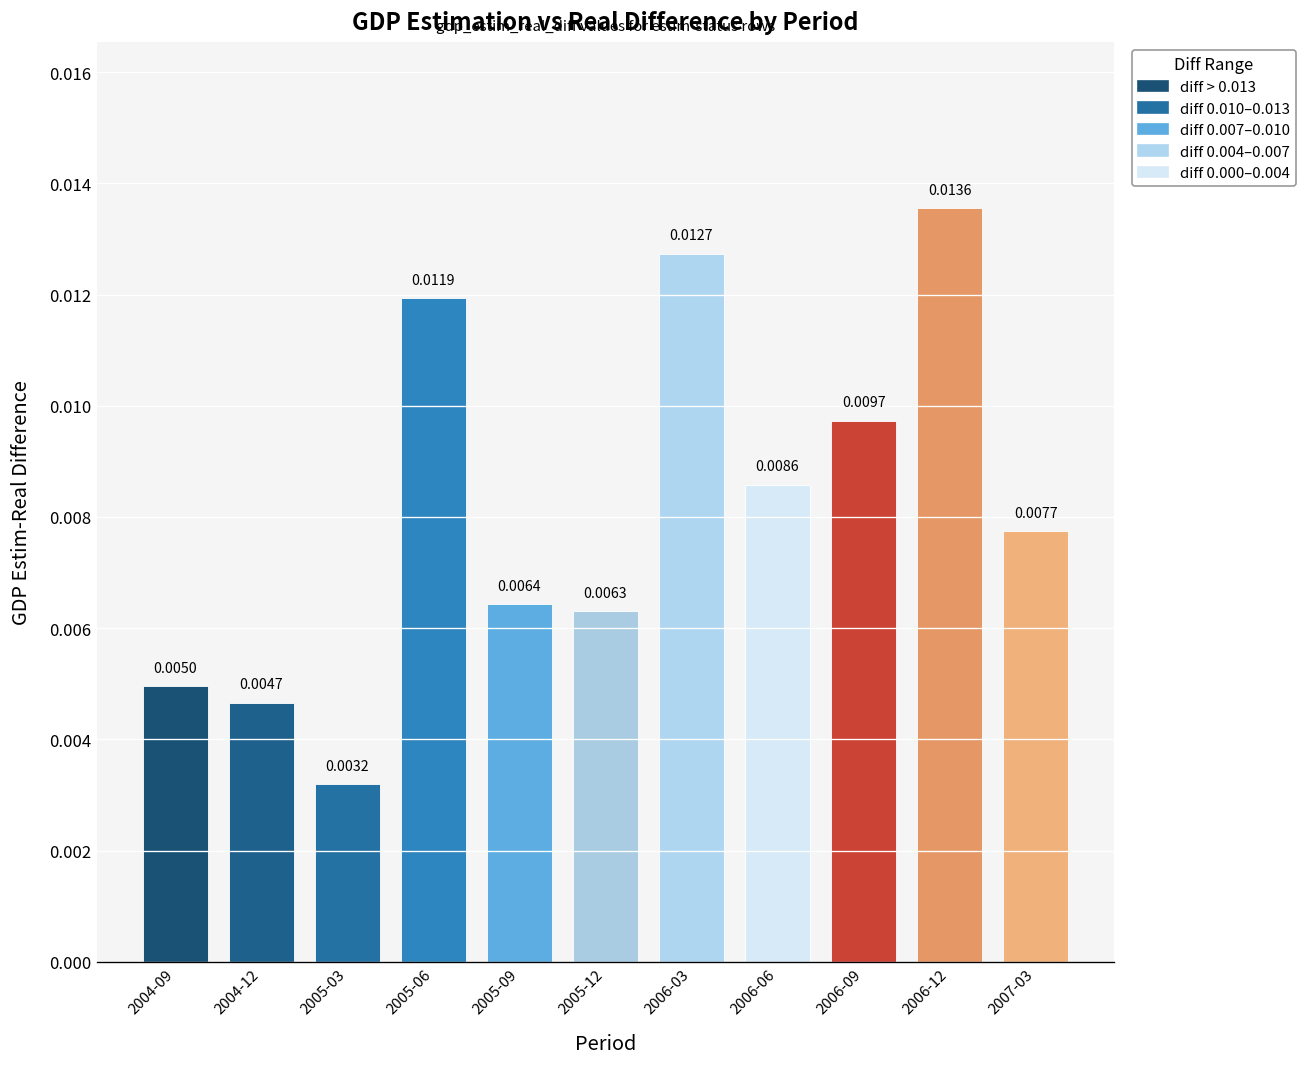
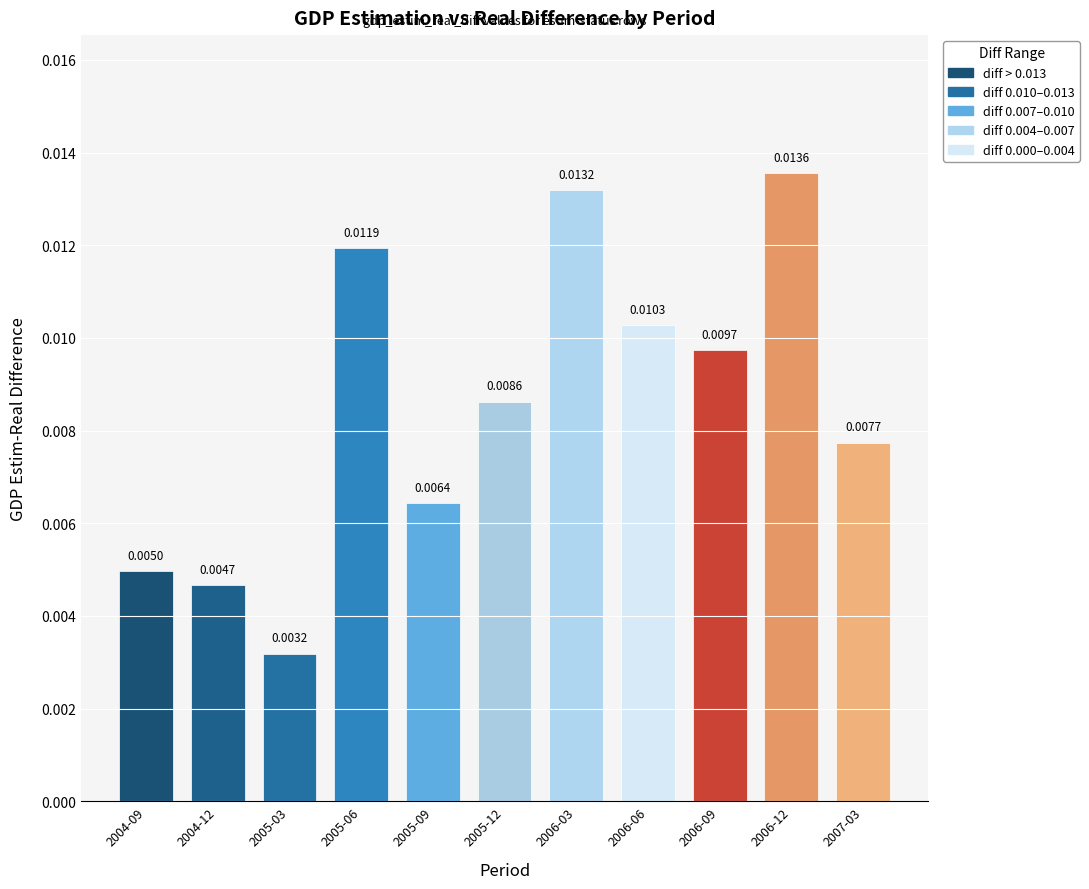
  {
    "2004-09": 0.0050,
    "2004-12": 0.0047,
    "2005-03": 0.0032,
    "2005-06": 0.0119,
    "2005-09": 0.0064,
-   "2005-12": 0.0063,
-   "2006-03": 0.0127,
-   "2006-06": 0.0086,
+   "2005-12": 0.0086,
+   "2006-03": 0.0132,
+   "2006-06": 0.0103,
    "2006-09": 0.0097,
    "2006-12": 0.0136,
    "2007-03": 0.0077
  }
